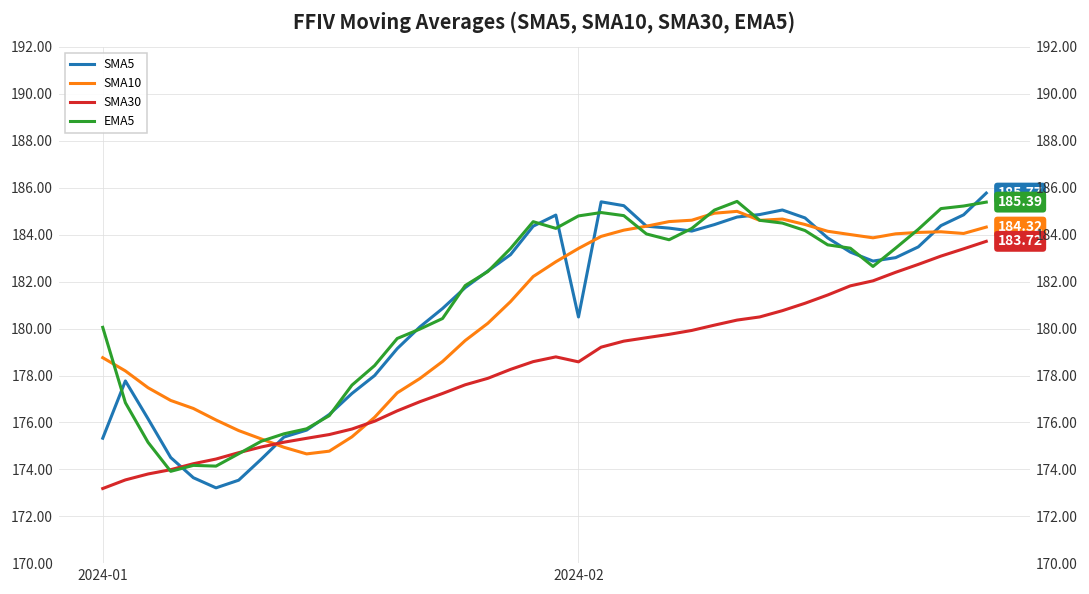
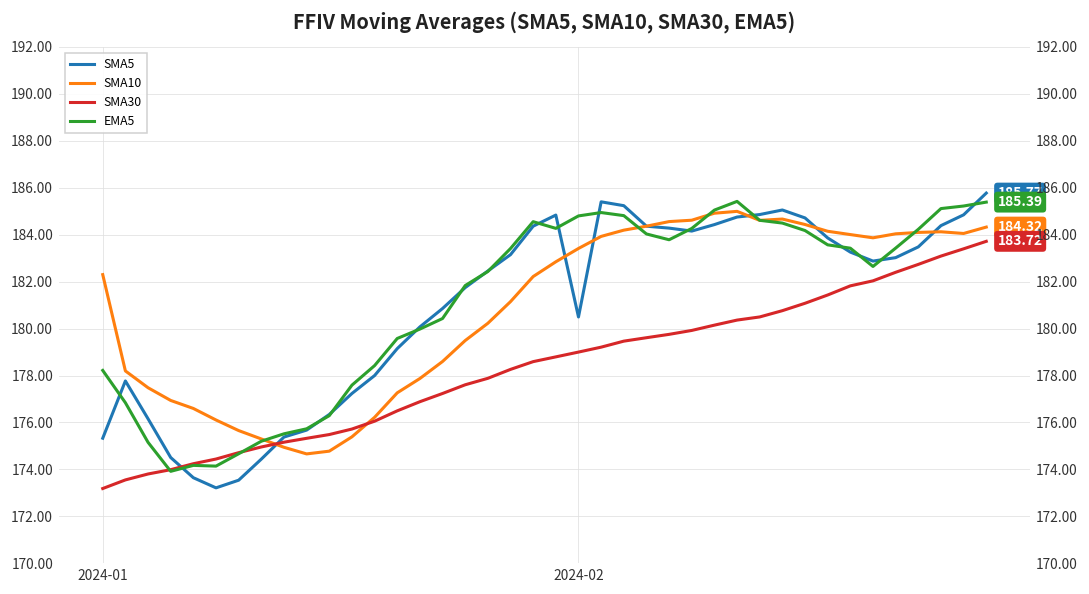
  {
    "SMA5": {
      "2024-01": 175.3,
      "2024-02": 180.5
    },
    "SMA10": {
-     "2024-01": 178.8,
+     "2024-01": 182.3,
      "2024-02": 183.4
    },
    "SMA30": {
      "2024-01": 173.2,
-     "2024-02": 178.6
+     "2024-02": 179.0
    },
    "EMA5": {
-     "2024-01": 180.1,
+     "2024-01": 178.2,
      "2024-02": 184.8
    }
  }
